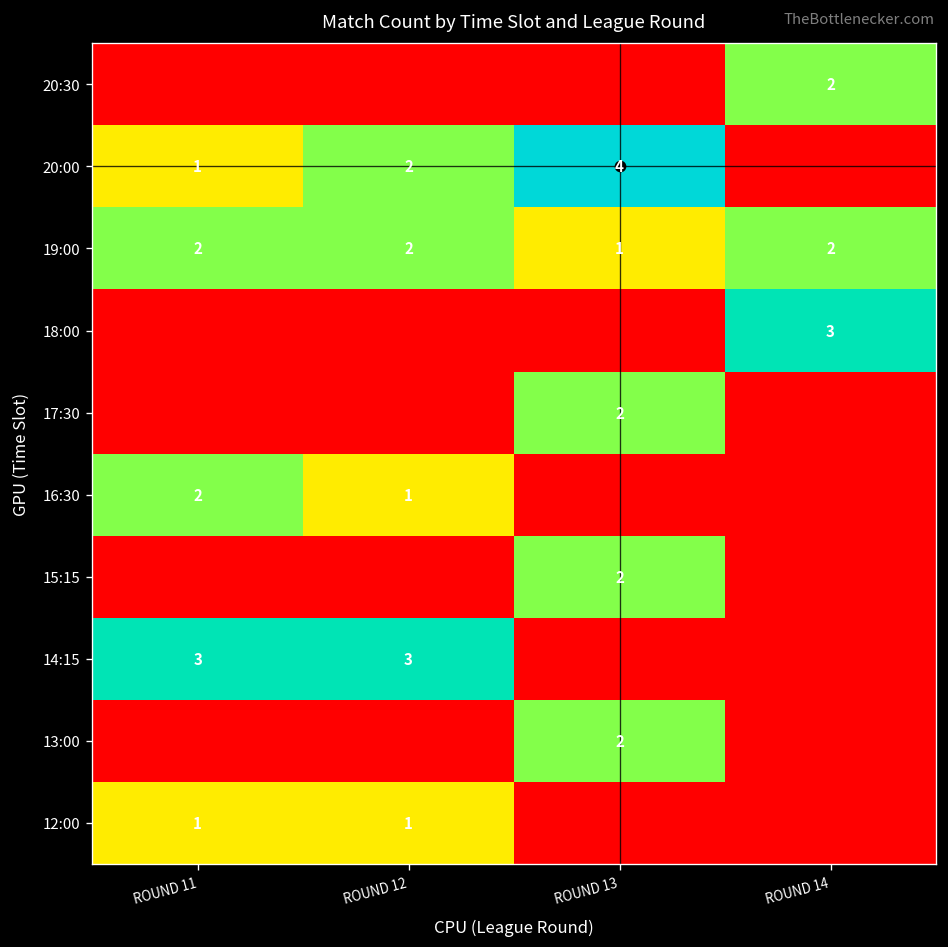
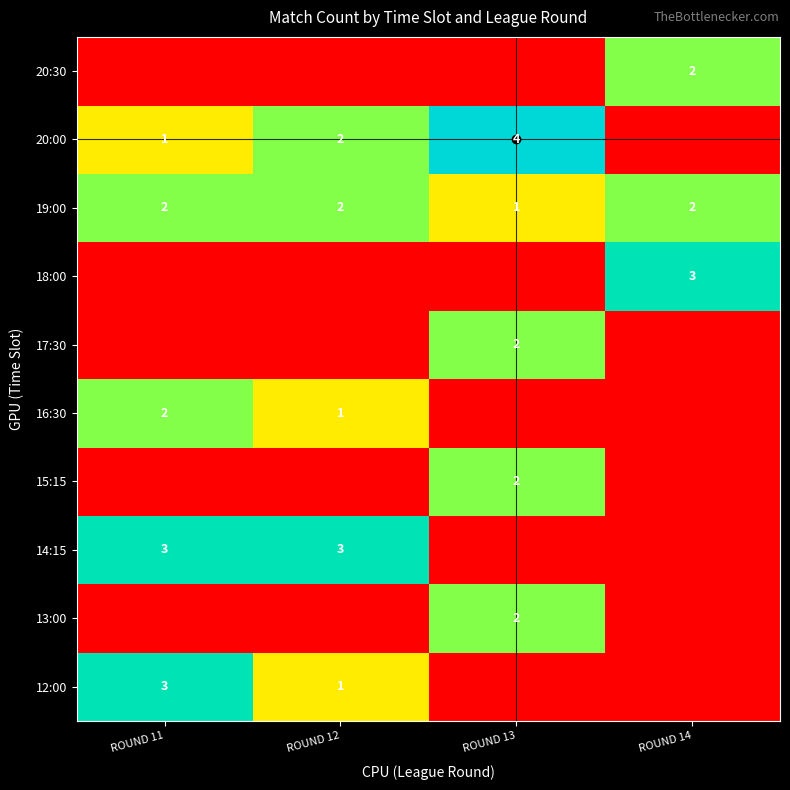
  {
    "20:30": {
      "ROUND 14": 2
    },
    "20:00": {
      "ROUND 11": 1,
      "ROUND 12": 2
    },
    "19:00": {
      "ROUND 11": 2,
      "ROUND 12": 2,
      "ROUND 13": 1,
      "ROUND 14": 2
    },
    "18:00": {
      "ROUND 14": 3
    },
    "17:30": {
      "ROUND 13": 2
    },
    "16:30": {
      "ROUND 11": 2,
      "ROUND 12": 1
    },
    "15:15": {
      "ROUND 13": 2
    },
    "14:15": {
      "ROUND 11": 3,
      "ROUND 12": 3
    },
    "13:00": {
      "ROUND 13": 2
    },
    "12:00": {
-     "ROUND 11": 1,
+     "ROUND 11": 3,
      "ROUND 12": 1
    }
  }
